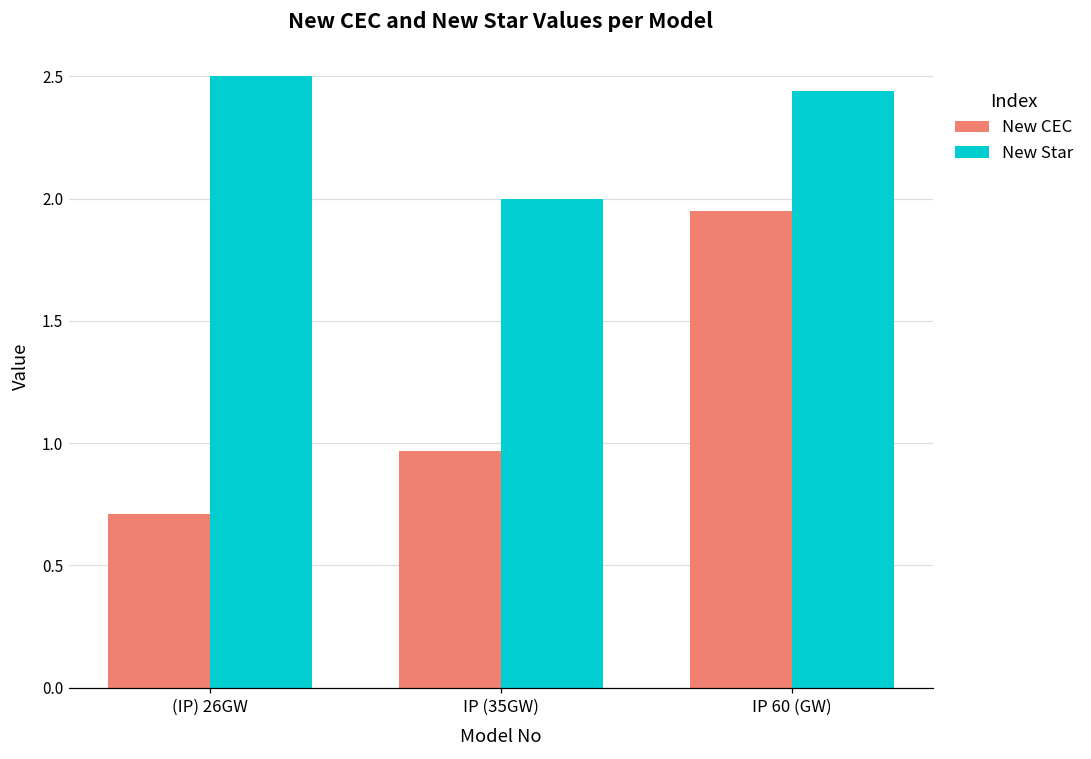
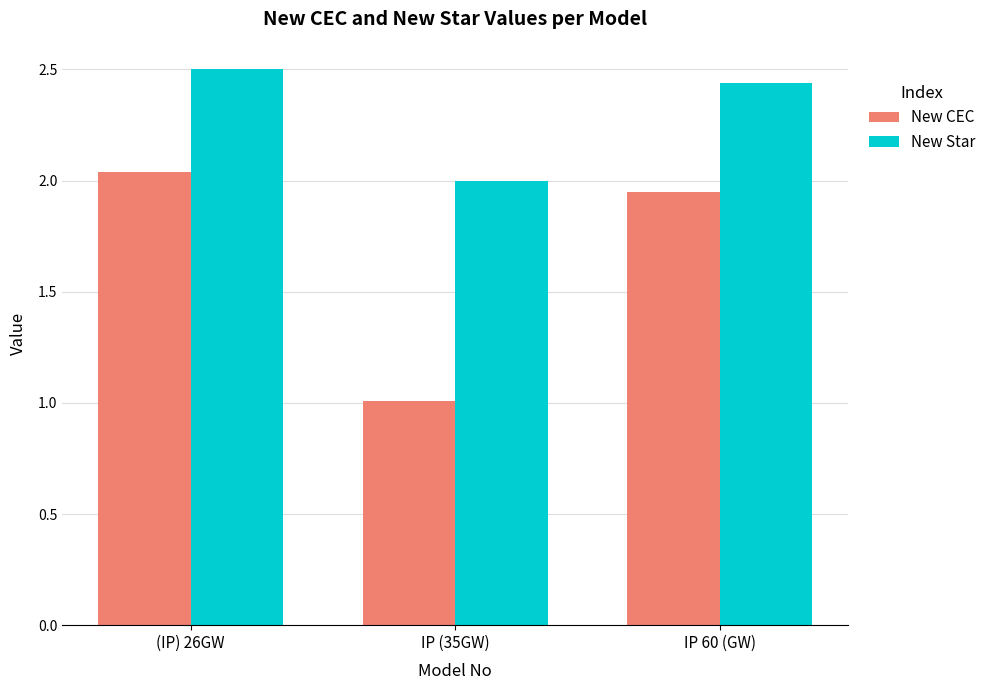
  {
    "New CEC": {
-     "(IP) 26GW": 0.71,
-     "IP (35GW)": 0.97,
+     "(IP) 26GW": 2.04,
+     "IP (35GW)": 1.01,
      "IP 60 (GW)": 1.95
    },
    "New Star": {
      "(IP) 26GW": 2.50,
      "IP (35GW)": 2.00,
      "IP 60 (GW)": 2.44
    }
  }
